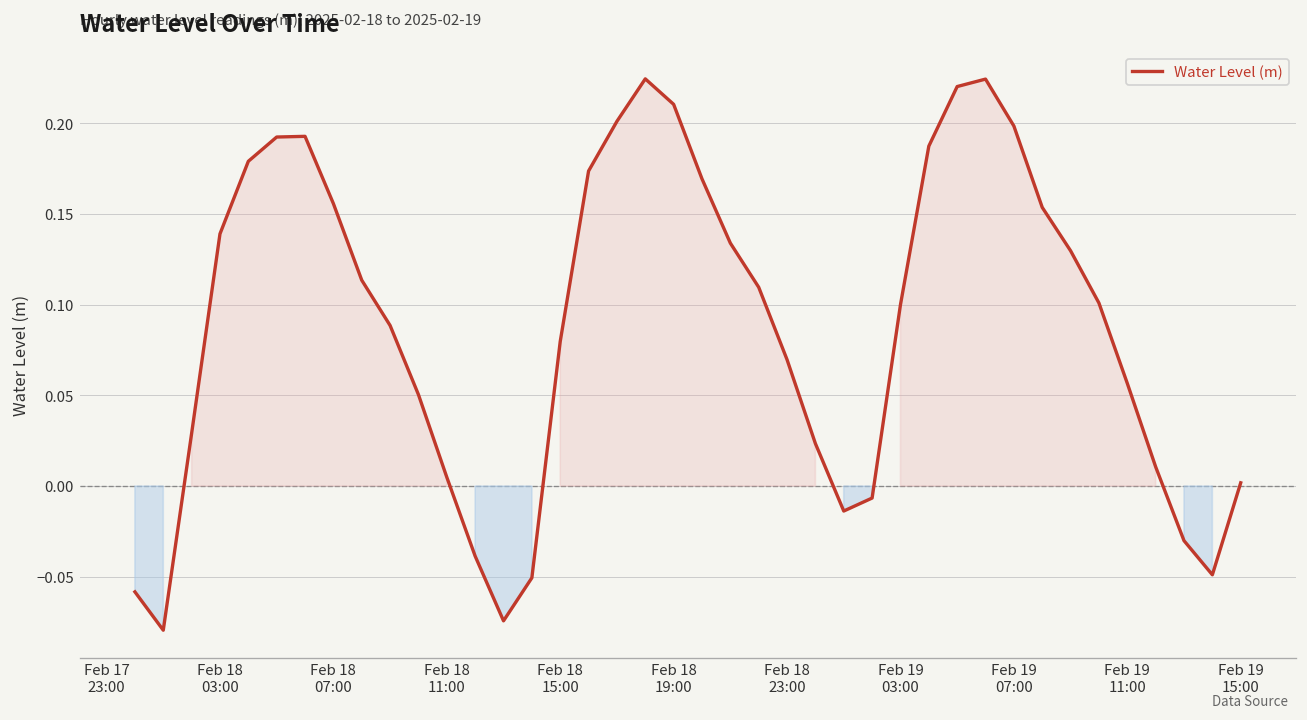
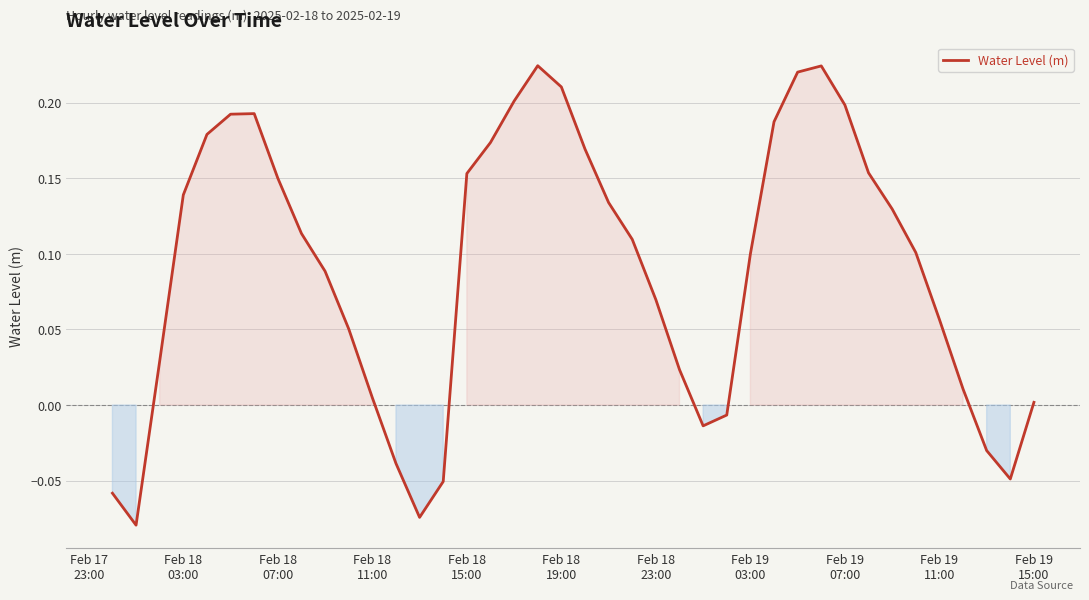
  {
    "Feb 18 03:00": 0.139,
-   "Feb 18 07:00": 0.156,
+   "Feb 18 07:00": 0.150,
    "Feb 18 11:00": 0.005,
-   "Feb 18 15:00": 0.080,
+   "Feb 18 15:00": 0.153,
    "Feb 18 19:00": 0.210,
    "Feb 18 23:00": 0.070,
    "Feb 19 03:00": 0.100,
    "Feb 19 07:00": 0.198,
    "Feb 19 11:00": 0.057,
    "Feb 19 15:00": 0.002
  }
